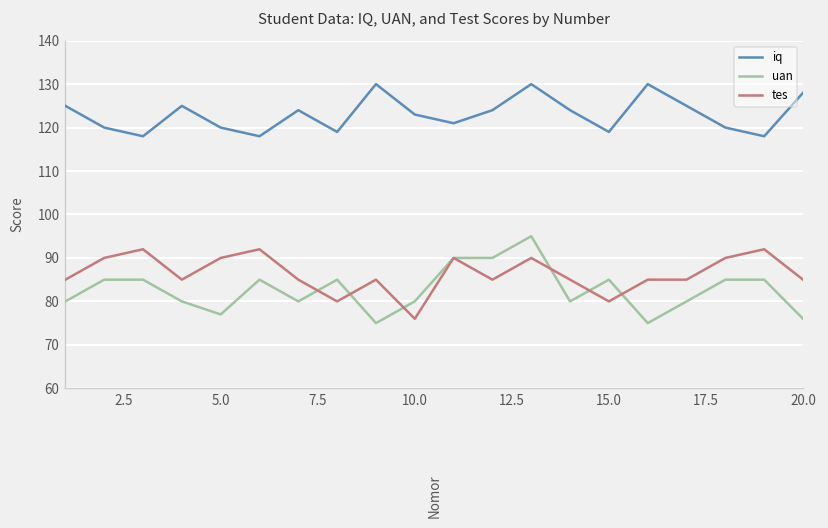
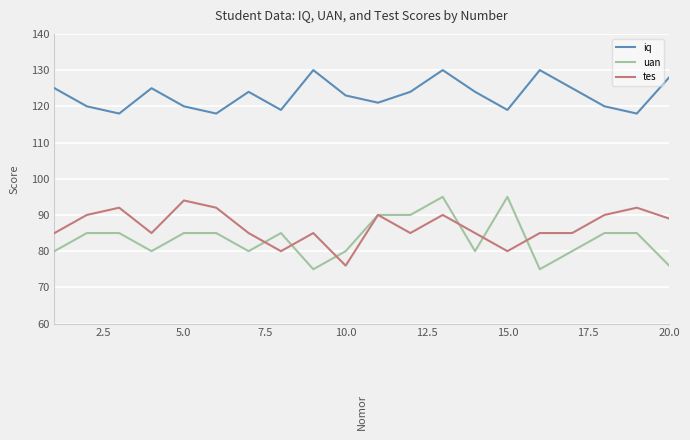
  {
    "iq": {
      "5.0": 120,
      "10.0": 123,
      "15.0": 119,
      "20.0": 128
    },
    "uan": {
-     "5.0": 77,
+     "5.0": 85,
      "10.0": 80,
-     "15.0": 85,
+     "15.0": 95,
      "20.0": 76
    },
    "tes": {
-     "5.0": 90,
+     "5.0": 94,
      "10.0": 76,
      "15.0": 80,
-     "20.0": 85
+     "20.0": 89
    }
  }
